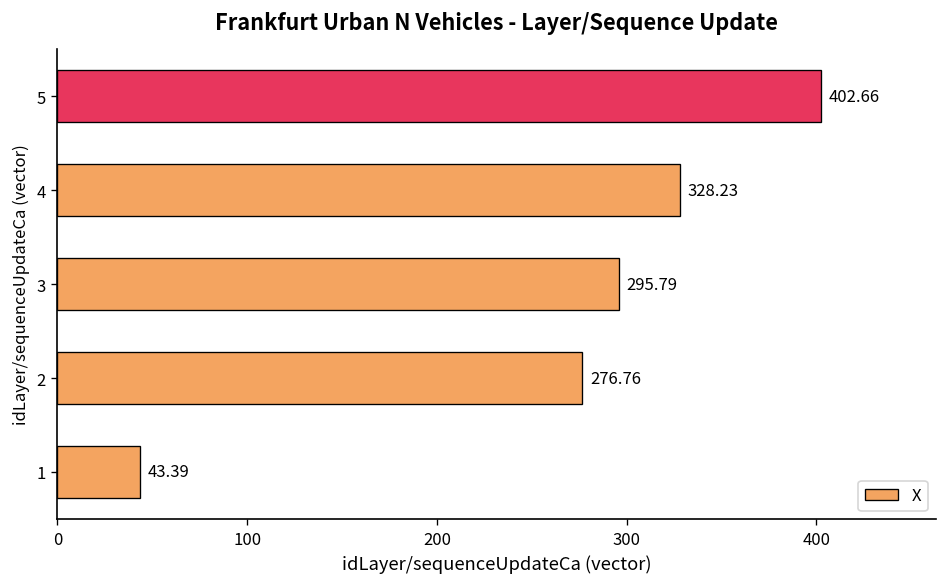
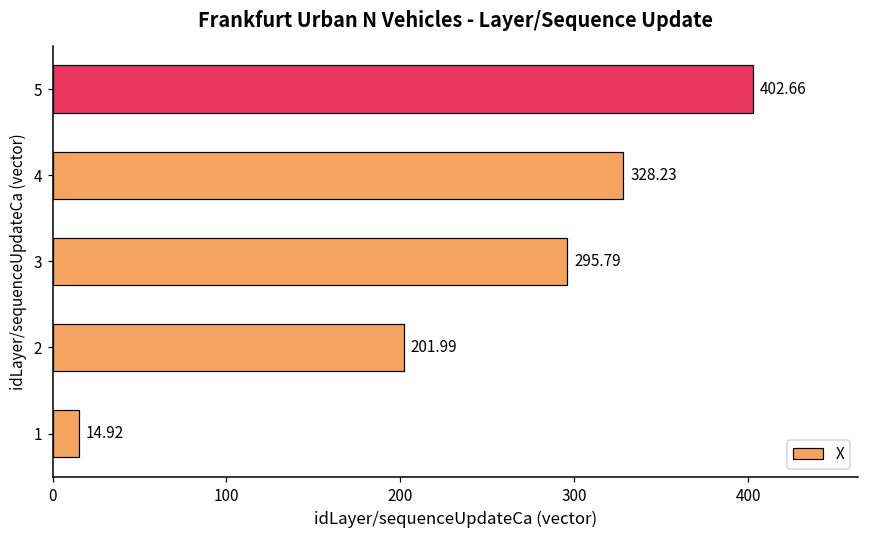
  {
    "5": 402.66,
    "4": 328.23,
    "3": 295.79,
-   "2": 276.76,
-   "1": 43.39
+   "2": 201.99,
+   "1": 14.92
  }
